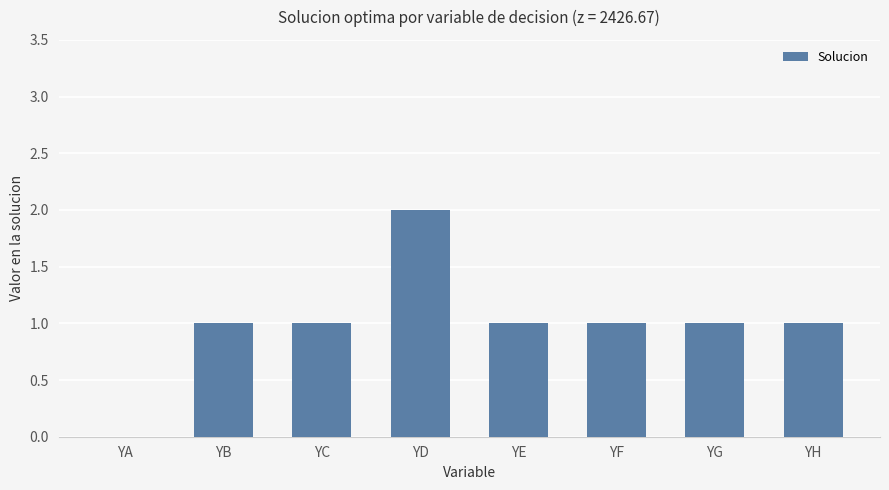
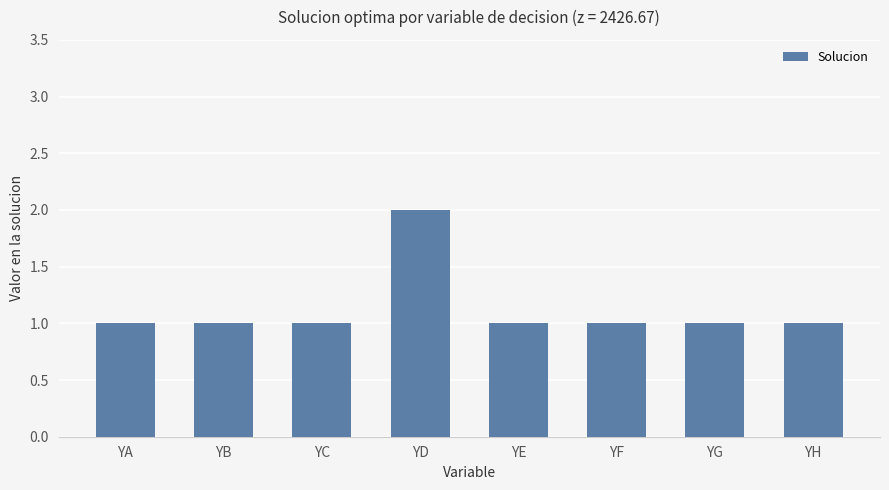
  {
-   "YA": 0,
+   "YA": 1,
    "YB": 1,
    "YC": 1,
    "YD": 2,
    "YE": 1,
    "YF": 1,
    "YG": 1,
    "YH": 1
  }
